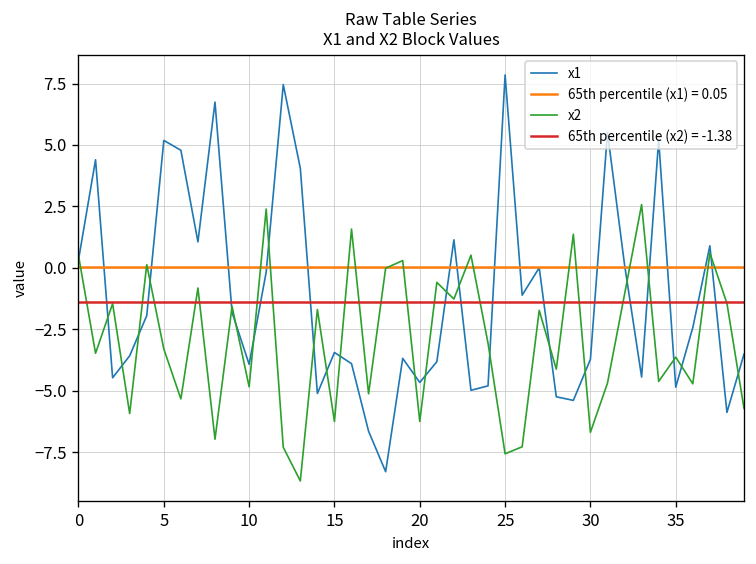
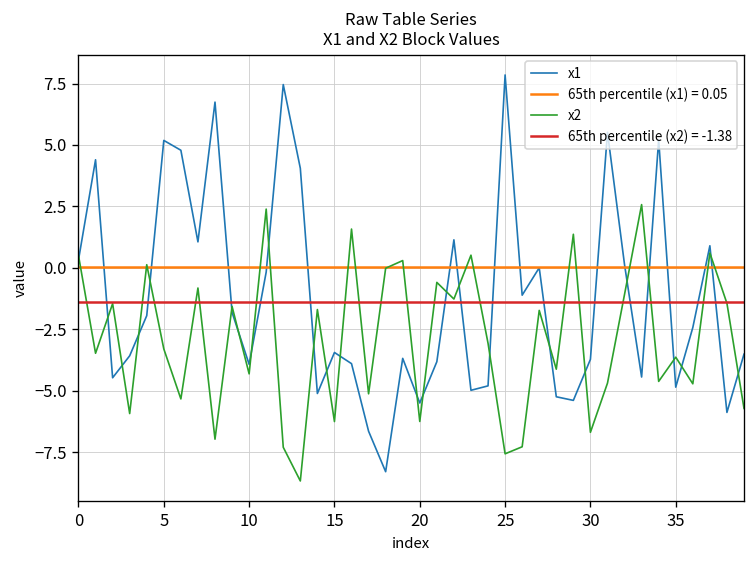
  {
    "x1": {
      "0": 0.3,
      "5": 5.2,
      "10": -3.9,
      "15": -3.4,
-     "20": -4.7,
+     "20": -5.5,
      "25": 7.9,
      "30": -3.7,
      "35": -4.9
    },
    "x2": {
      "0": 0.5,
      "5": -3.3,
-     "10": -4.8,
+     "10": -4.3,
      "15": -6.3,
      "20": -6.3,
      "25": -7.6,
      "30": -6.7,
      "35": -3.6
    }
  }
